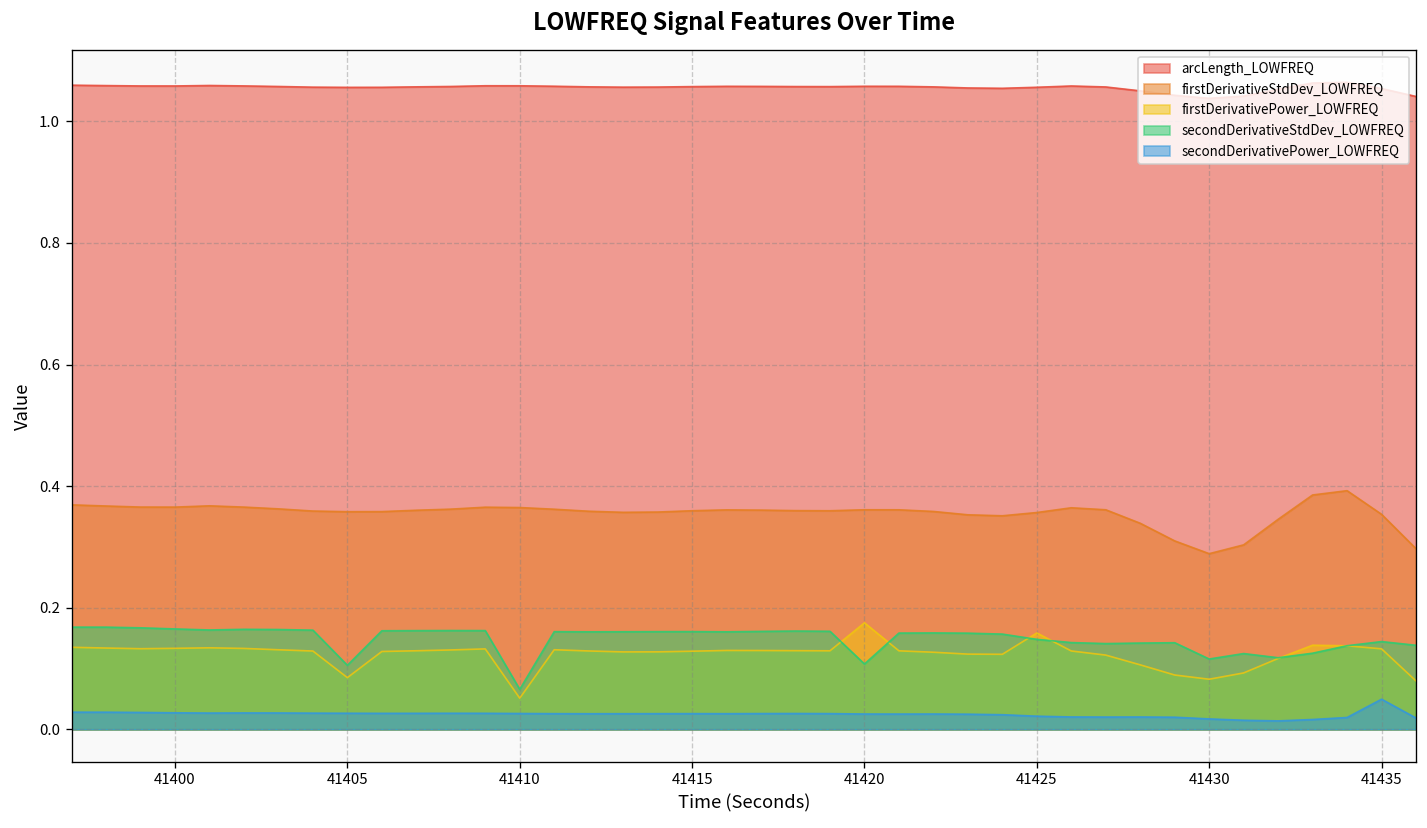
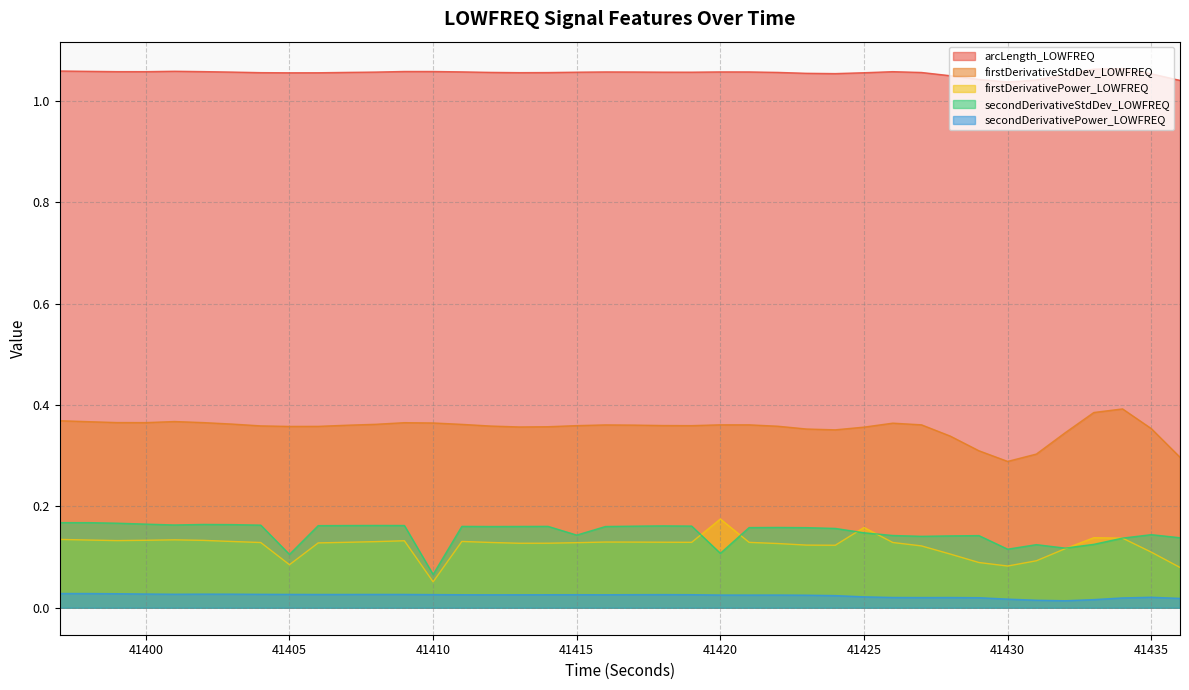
  {
    "firstDerivativePower_LOWFREQ": {
      "41400": 0.13,
      "41405": 0.09,
      "41410": 0.05,
      "41415": 0.13,
      "41420": 0.18,
      "41425": 0.16,
      "41430": 0.08,
-     "41435": 0.13
+     "41435": 0.11
    },
    "secondDerivativeStdDev_LOWFREQ": {
      "41400": 0.17,
      "41405": 0.11,
      "41410": 0.07,
-     "41415": 0.16,
+     "41415": 0.14,
      "41420": 0.11,
      "41425": 0.15,
      "41430": 0.12,
      "41435": 0.14
    },
    "secondDerivativePower_LOWFREQ": {
      "41400": 0.03,
      "41405": 0.03,
      "41410": 0.03,
      "41415": 0.03,
      "41420": 0.03,
      "41425": 0.02,
      "41430": 0.02,
-     "41435": 0.05
+     "41435": 0.02
    }
  }
